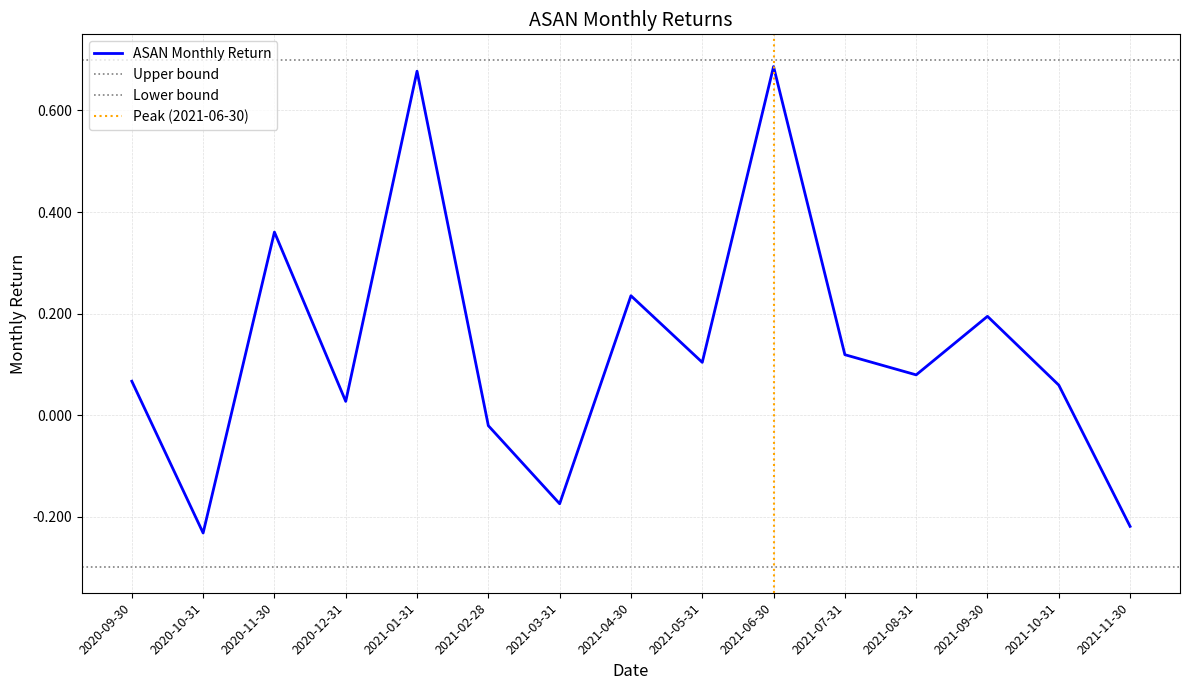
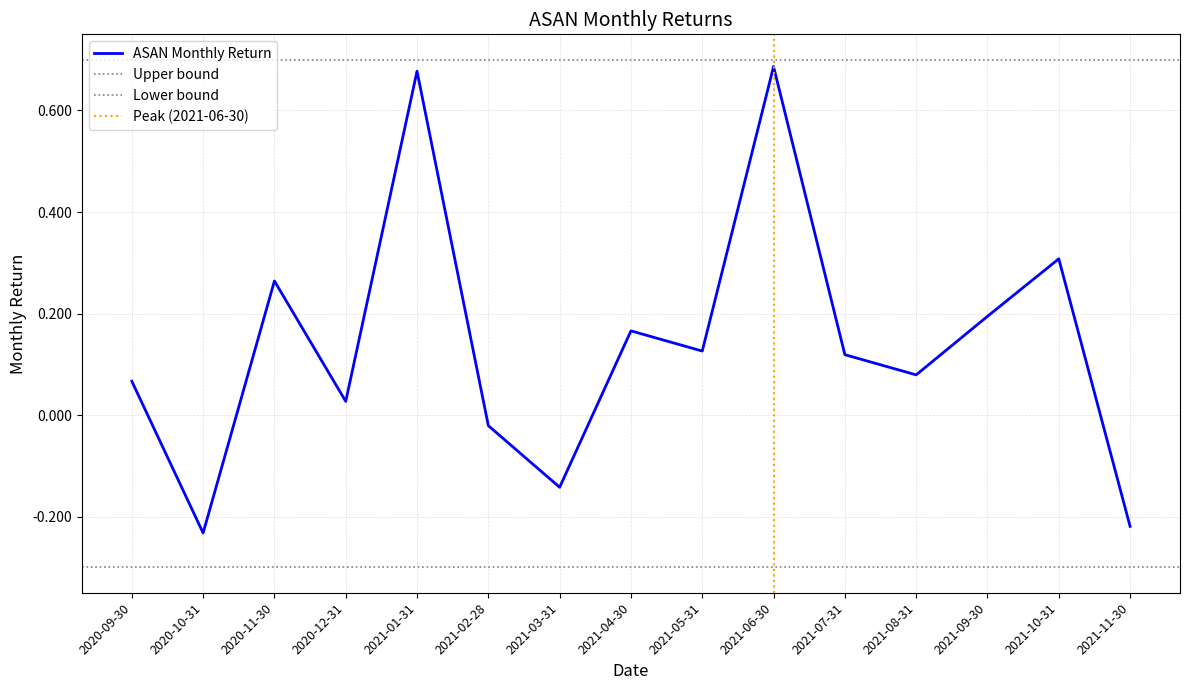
  {
    "2020-09-30": 0.07,
    "2020-10-31": -0.23,
-   "2020-11-30": 0.36,
+   "2020-11-30": 0.26,
    "2020-12-31": 0.03,
    "2021-01-31": 0.68,
    "2021-02-28": -0.02,
-   "2021-03-31": -0.17,
-   "2021-04-30": 0.24,
-   "2021-05-31": 0.10,
+   "2021-03-31": -0.14,
+   "2021-04-30": 0.17,
+   "2021-05-31": 0.13,
    "2021-06-30": 0.69,
    "2021-07-31": 0.12,
    "2021-08-31": 0.08,
    "2021-09-30": 0.19,
-   "2021-10-31": 0.06,
+   "2021-10-31": 0.31,
    "2021-11-30": -0.22
  }
